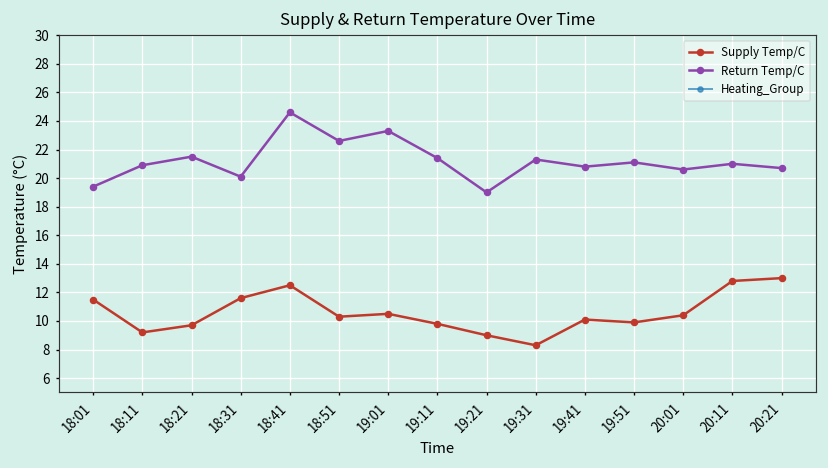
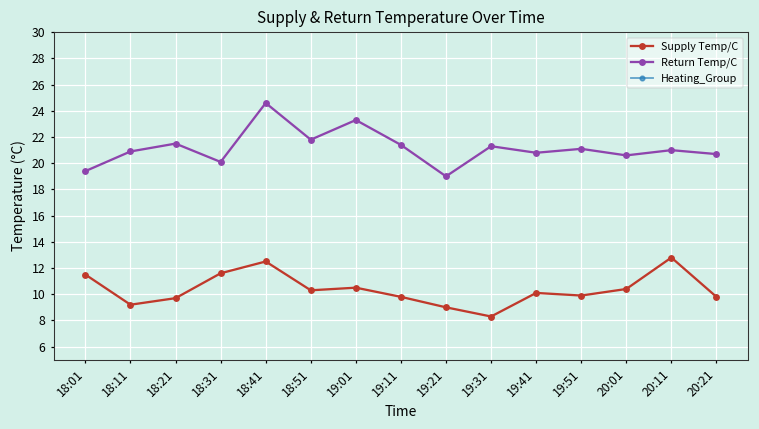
  {
    "Supply Temp/C": {
      "18:01": 11.5,
      "18:11": 9.2,
      "18:21": 9.7,
      "18:31": 11.6,
      "18:41": 12.5,
      "18:51": 10.3,
      "19:01": 10.5,
      "19:11": 9.8,
      "19:21": 9.0,
      "19:31": 8.3,
      "19:41": 10.1,
      "19:51": 9.9,
      "20:01": 10.4,
      "20:11": 12.8,
-     "20:21": 13.0
+     "20:21": 9.8
    },
    "Return Temp/C": {
      "18:01": 19.4,
      "18:11": 20.9,
      "18:21": 21.5,
      "18:31": 20.1,
      "18:41": 24.6,
-     "18:51": 22.6,
+     "18:51": 21.8,
      "19:01": 23.3,
      "19:11": 21.4,
      "19:21": 19.0,
      "19:31": 21.3,
      "19:41": 20.8,
      "19:51": 21.1,
      "20:01": 20.6,
      "20:11": 21.0,
      "20:21": 20.7
    }
  }
